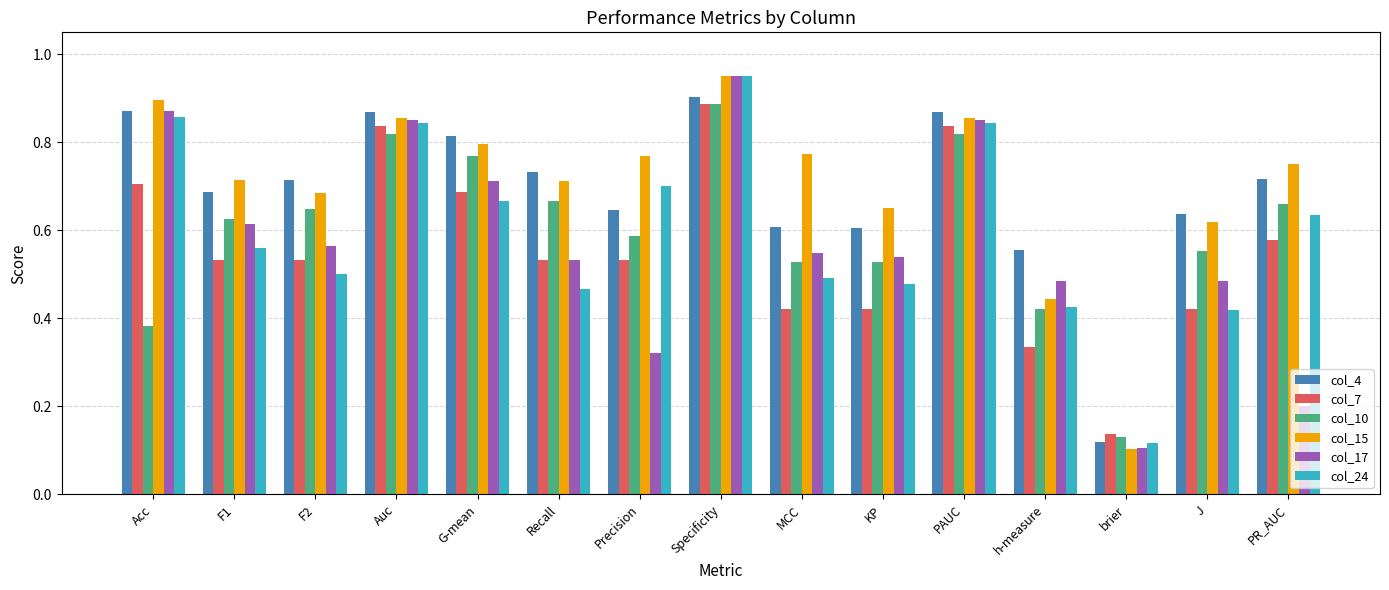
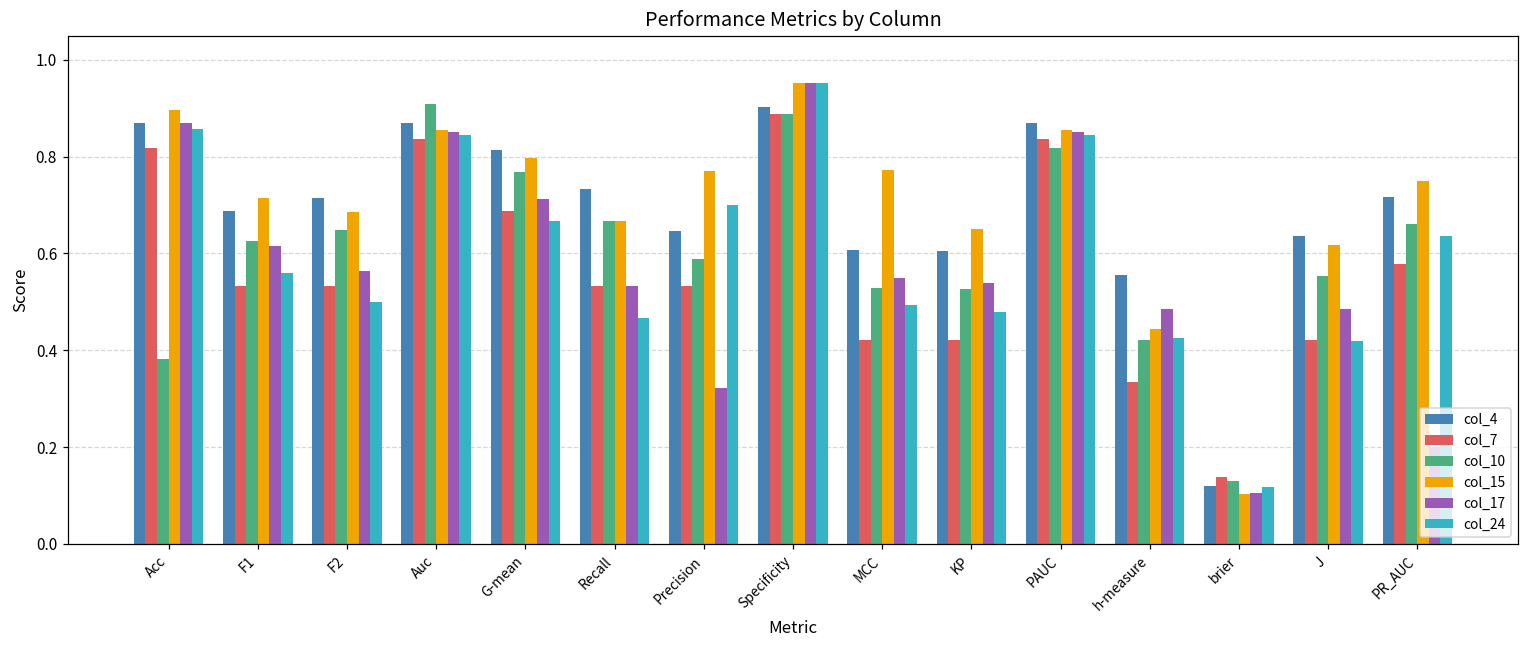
  {
    "col_7": {
-     "Acc": 0.71,
+     "Acc": 0.82,
      "F1": 0.53,
      "F2": 0.53,
      "Auc": 0.84,
      "G-mean": 0.69,
      "Recall": 0.53,
      "Precision": 0.53,
      "Specificity": 0.89,
      "MCC": 0.42,
      "KP": 0.42,
      "PAUC": 0.84,
      "h-measure": 0.34,
      "brier": 0.14,
      "J": 0.42,
      "PR_AUC": 0.58
    },
    "col_10": {
      "Acc": 0.38,
      "F1": 0.63,
      "F2": 0.65,
-     "Auc": 0.82,
+     "Auc": 0.91,
      "G-mean": 0.77,
      "Recall": 0.67,
      "Precision": 0.59,
      "Specificity": 0.89,
      "MCC": 0.53,
      "KP": 0.53,
      "PAUC": 0.82,
      "h-measure": 0.42,
      "brier": 0.13,
      "J": 0.55,
      "PR_AUC": 0.66
    },
    "col_15": {
      "Acc": 0.90,
      "F1": 0.71,
      "F2": 0.68,
      "Auc": 0.85,
      "G-mean": 0.80,
-     "Recall": 0.71,
+     "Recall": 0.67,
      "Precision": 0.77,
      "Specificity": 0.95,
      "MCC": 0.77,
      "KP": 0.65,
      "PAUC": 0.85,
      "h-measure": 0.44,
      "brier": 0.10,
      "J": 0.62,
      "PR_AUC": 0.75
    },
    "col_17": {
      "Acc": 0.87,
      "F1": 0.62,
      "F2": 0.56,
      "Auc": 0.85,
      "G-mean": 0.71,
      "Recall": 0.53,
      "Precision": 0.32,
      "Specificity": 0.95,
      "MCC": 0.55,
      "KP": 0.54,
      "PAUC": 0.85,
      "h-measure": 0.48,
      "brier": 0.11,
      "J": 0.48
    }
  }
